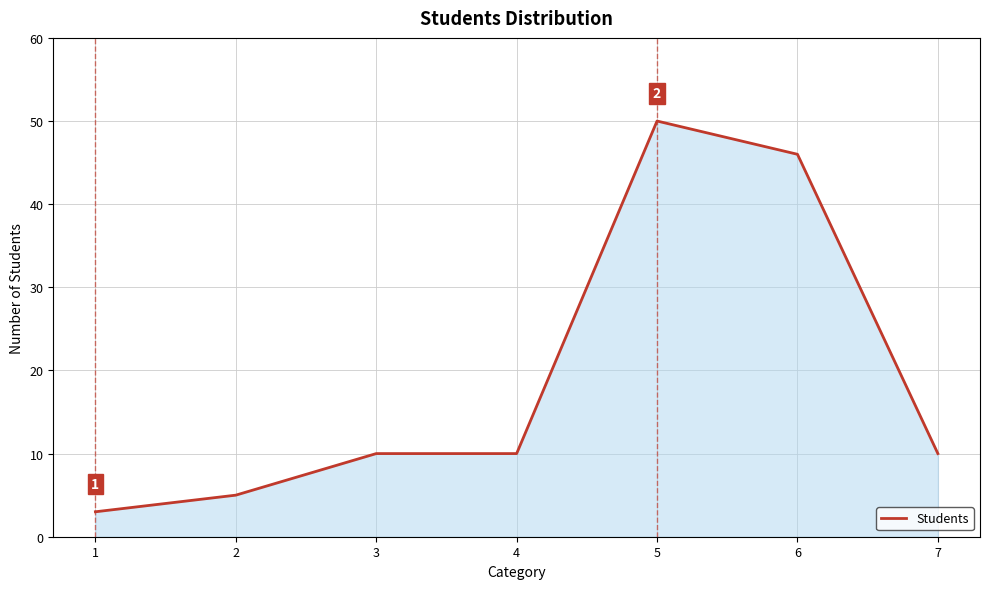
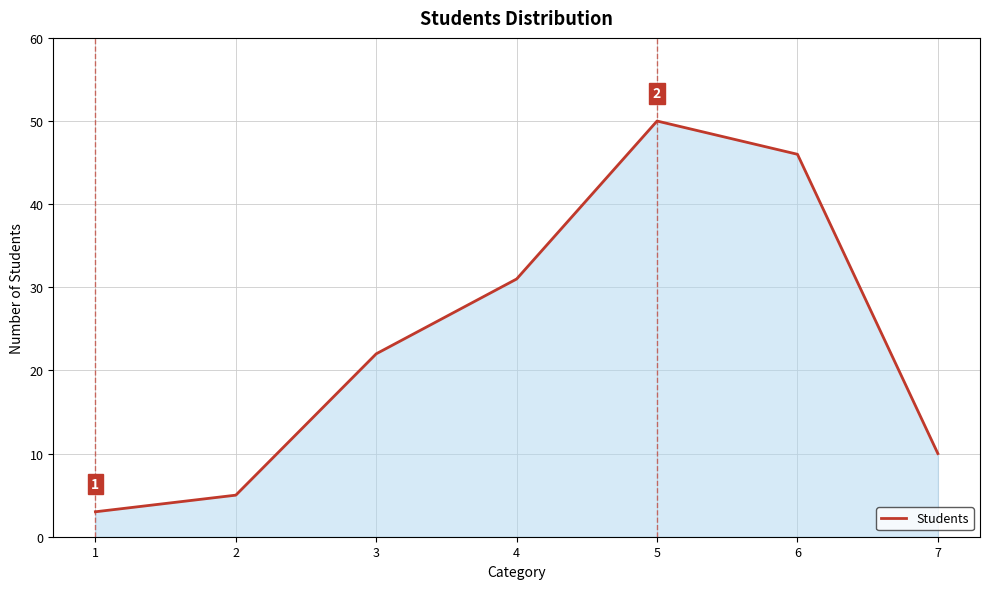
  {
    "2": 5,
-   "3": 10,
-   "4": 10,
+   "3": 22,
+   "4": 31,
    "6": 46,
    "7": 10
  }
